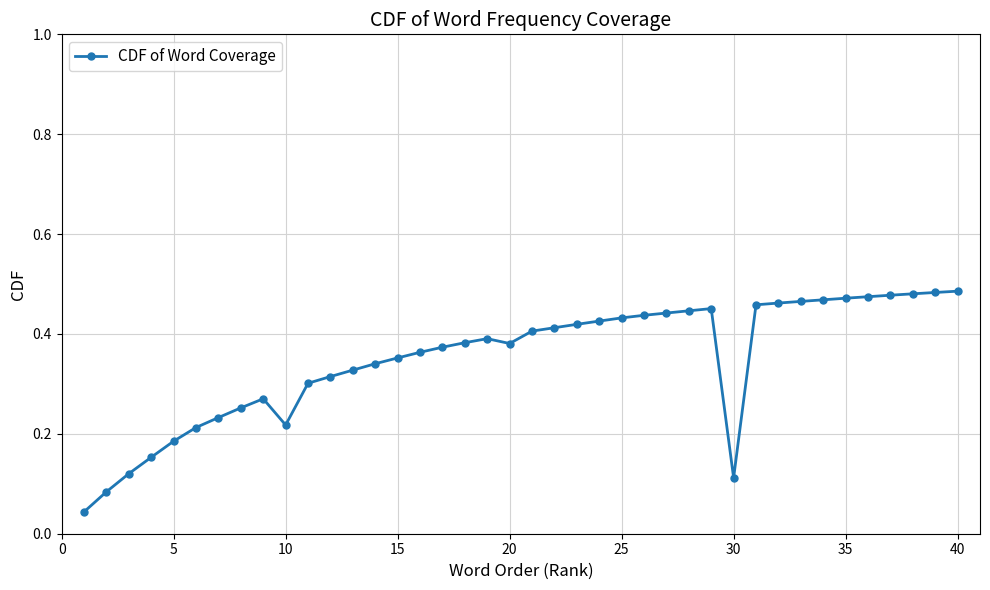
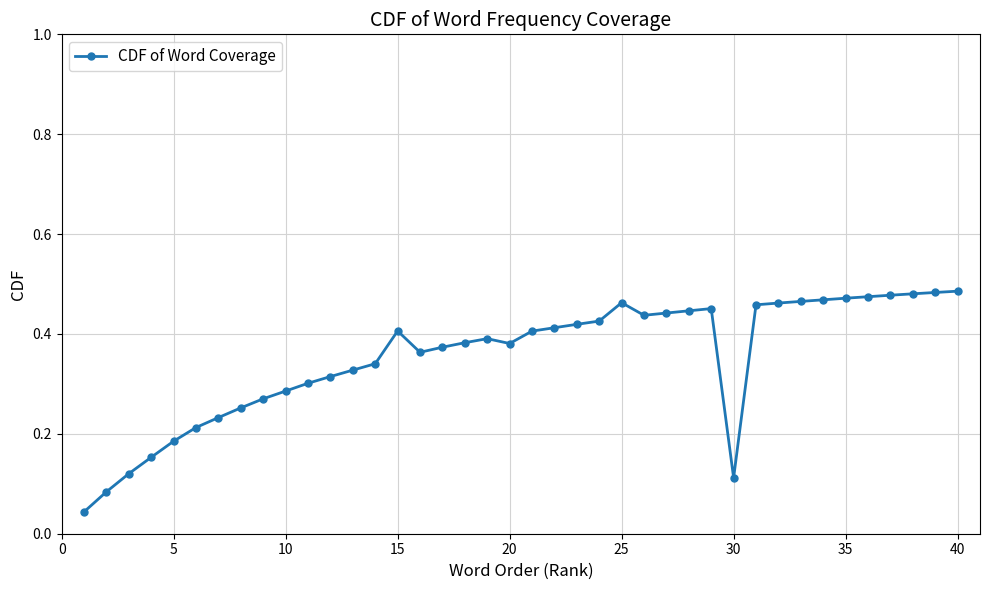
  {
    "5": 0.19,
-   "10": 0.22,
-   "15": 0.35,
+   "10": 0.29,
+   "15": 0.41,
    "20": 0.38,
-   "25": 0.43,
+   "25": 0.46,
    "30": 0.11,
    "35": 0.47,
    "40": 0.49
  }
